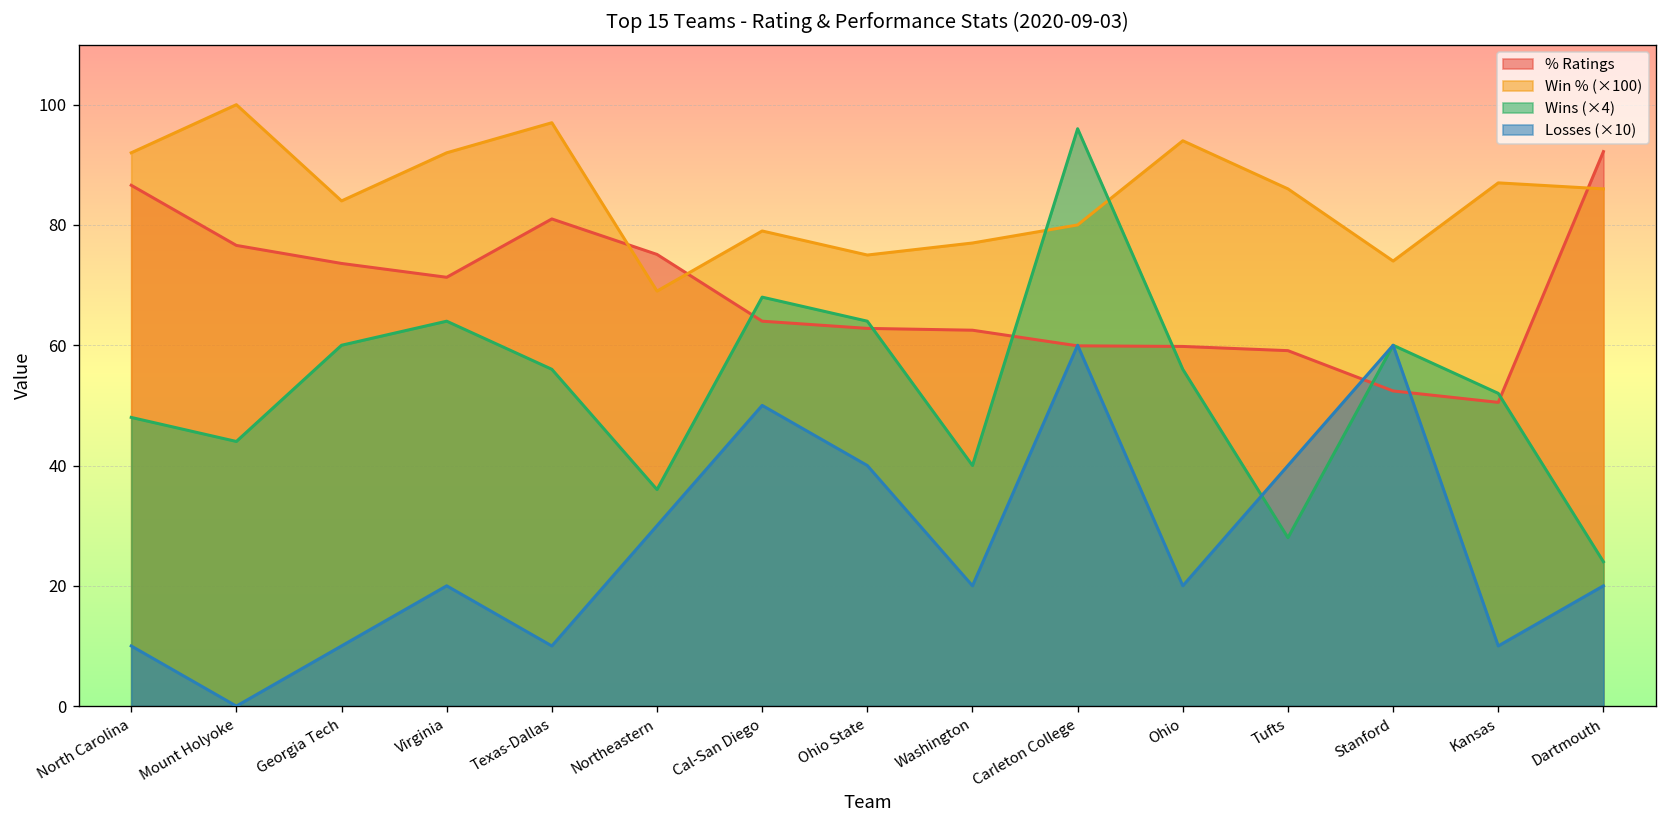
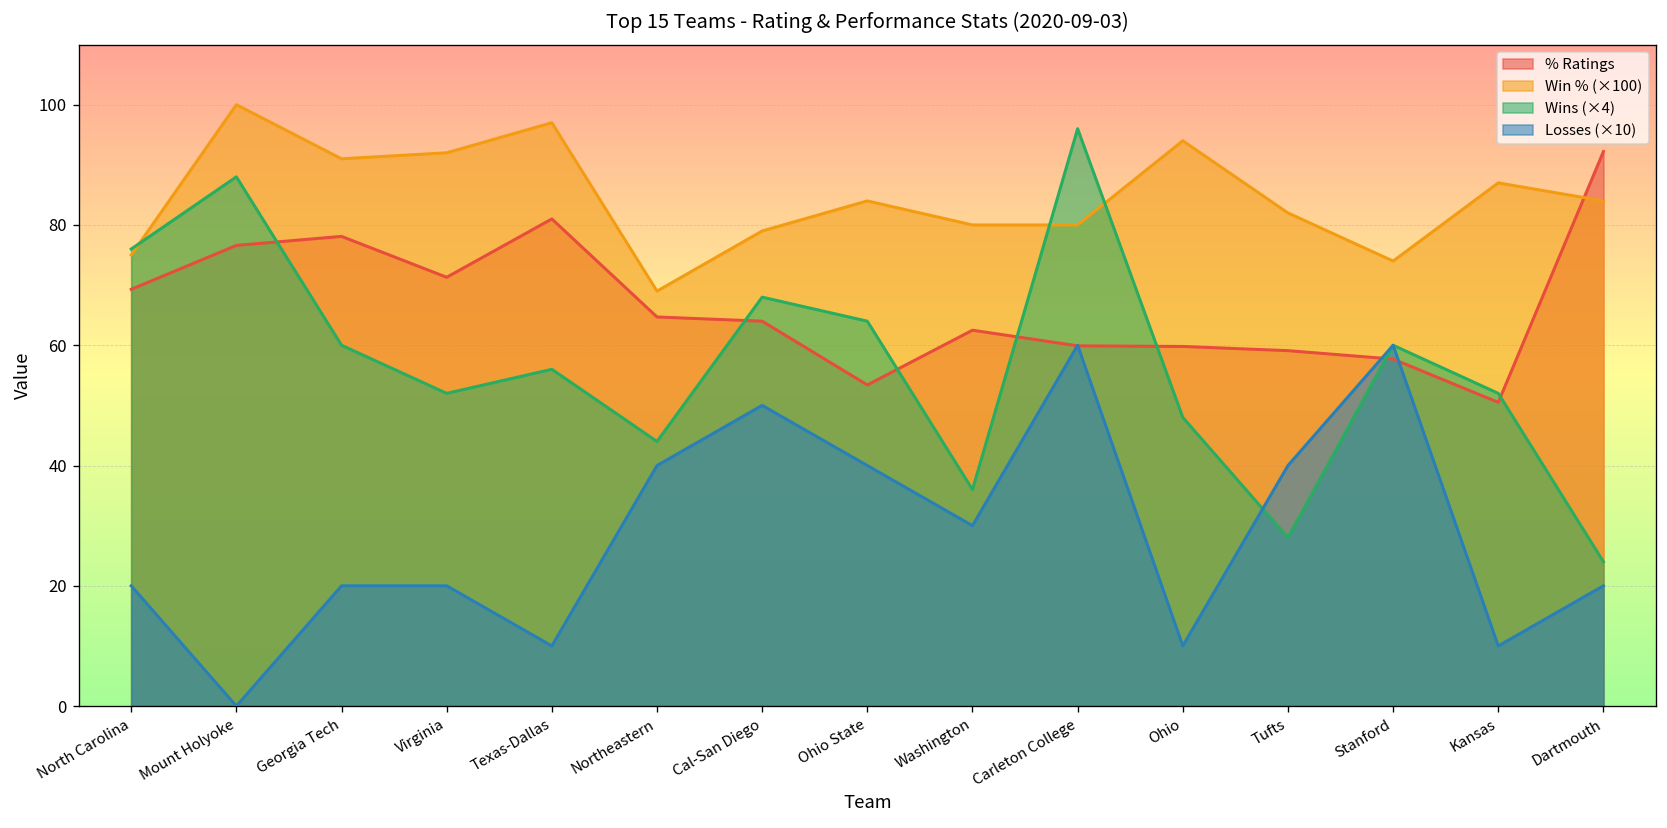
  {
    "% Ratings": {
-     "North Carolina": 87,
+     "North Carolina": 69,
      "Mount Holyoke": 77,
-     "Georgia Tech": 74,
+     "Georgia Tech": 78,
      "Virginia": 71,
      "Texas-Dallas": 81,
-     "Northeastern": 75,
+     "Northeastern": 65,
      "Cal-San Diego": 64,
-     "Ohio State": 63,
+     "Ohio State": 53,
      "Washington": 63,
      "Ohio": 60,
      "Tufts": 59,
-     "Stanford": 52,
+     "Stanford": 58,
      "Kansas": 51,
      "Dartmouth": 92
    },
    "Win % (×100)": {
-     "North Carolina": 92,
+     "North Carolina": 75,
      "Mount Holyoke": 100,
-     "Georgia Tech": 84,
+     "Georgia Tech": 91,
      "Virginia": 92,
      "Texas-Dallas": 97,
      "Northeastern": 69,
      "Cal-San Diego": 79,
-     "Ohio State": 75,
-     "Washington": 77,
+     "Ohio State": 84,
+     "Washington": 80,
      "Carleton College": 80,
      "Ohio": 94,
-     "Tufts": 86,
+     "Tufts": 82,
      "Stanford": 74,
      "Kansas": 87,
-     "Dartmouth": 86
+     "Dartmouth": 84
    },
    "Wins (×4)": {
-     "North Carolina": 48,
-     "Mount Holyoke": 44,
+     "North Carolina": 76,
+     "Mount Holyoke": 88,
      "Georgia Tech": 60,
-     "Virginia": 64,
+     "Virginia": 52,
      "Texas-Dallas": 56,
-     "Northeastern": 36,
+     "Northeastern": 44,
      "Cal-San Diego": 68,
      "Ohio State": 64,
-     "Washington": 40,
+     "Washington": 36,
      "Carleton College": 96,
-     "Ohio": 56,
+     "Ohio": 48,
      "Tufts": 28,
      "Kansas": 52,
      "Dartmouth": 24
    },
    "Losses (×10)": {
-     "North Carolina": 10,
+     "North Carolina": 20,
      "Mount Holyoke": 0,
-     "Georgia Tech": 10,
+     "Georgia Tech": 20,
      "Virginia": 20,
      "Texas-Dallas": 10,
-     "Northeastern": 30,
+     "Northeastern": 40,
      "Cal-San Diego": 50,
      "Ohio State": 40,
-     "Washington": 20,
-     "Ohio": 20,
+     "Washington": 30,
+     "Ohio": 10,
      "Tufts": 40,
      "Kansas": 10,
      "Dartmouth": 20
    }
  }
